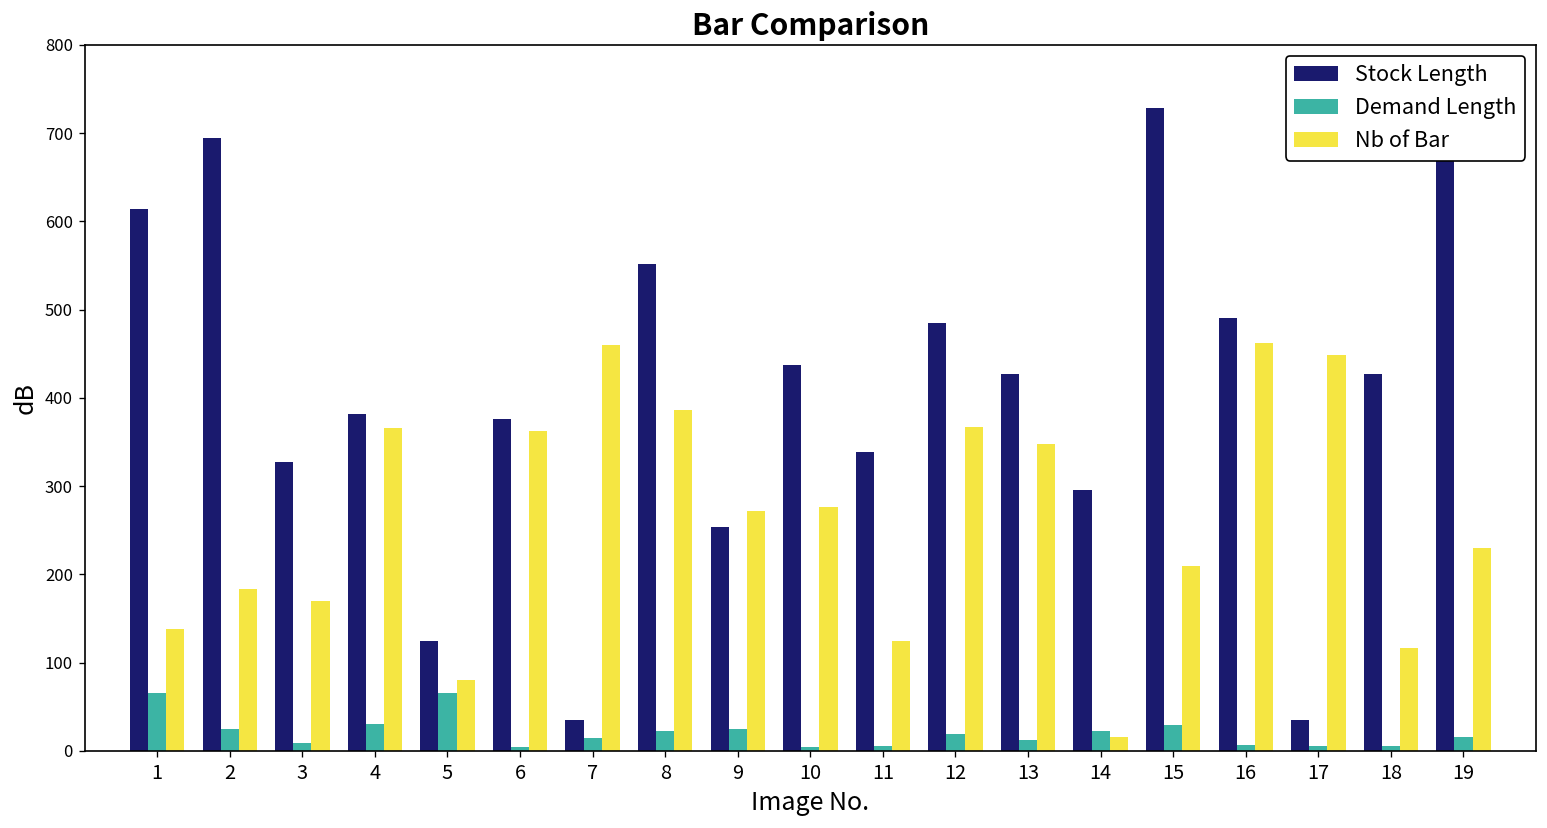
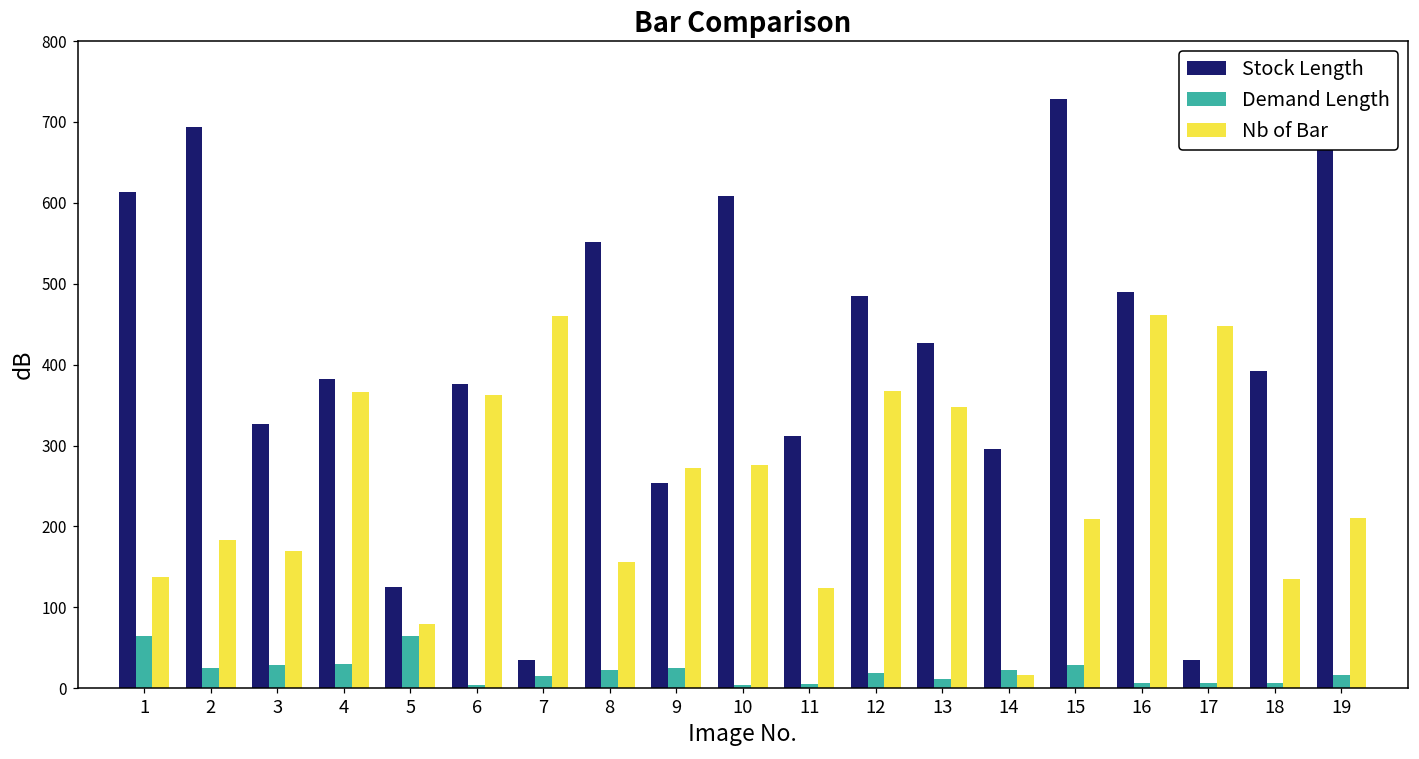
  {
    "Stock Length": {
      "1": 610,
      "2": 690,
      "3": 330,
      "4": 380,
      "5": 130,
      "6": 380,
      "7": 40,
      "8": 550,
      "9": 250,
-     "10": 440,
-     "11": 340,
+     "10": 610,
+     "11": 310,
      "12": 490,
      "13": 430,
      "14": 300,
      "15": 730,
      "16": 490,
      "17": 40,
-     "18": 430
+     "18": 390
    },
    "Demand Length": {
      "1": 70,
      "2": 30,
-     "3": 10,
+     "3": 30,
      "4": 30,
      "5": 70,
      "6": 0,
      "7": 20,
      "8": 20,
      "9": 30,
      "10": 0,
      "11": 10,
      "12": 20,
      "13": 10,
      "14": 20,
      "15": 30,
      "16": 10,
      "17": 10,
      "18": 10,
      "19": 20
    },
    "Nb of Bar": {
      "1": 140,
      "2": 180,
      "3": 170,
      "4": 370,
      "5": 80,
      "6": 360,
      "7": 460,
-     "8": 390,
+     "8": 160,
      "9": 270,
      "10": 280,
      "11": 120,
      "12": 370,
      "13": 350,
      "14": 20,
      "15": 210,
      "16": 460,
      "17": 450,
-     "18": 120,
-     "19": 230
+     "18": 140,
+     "19": 210
    }
  }
